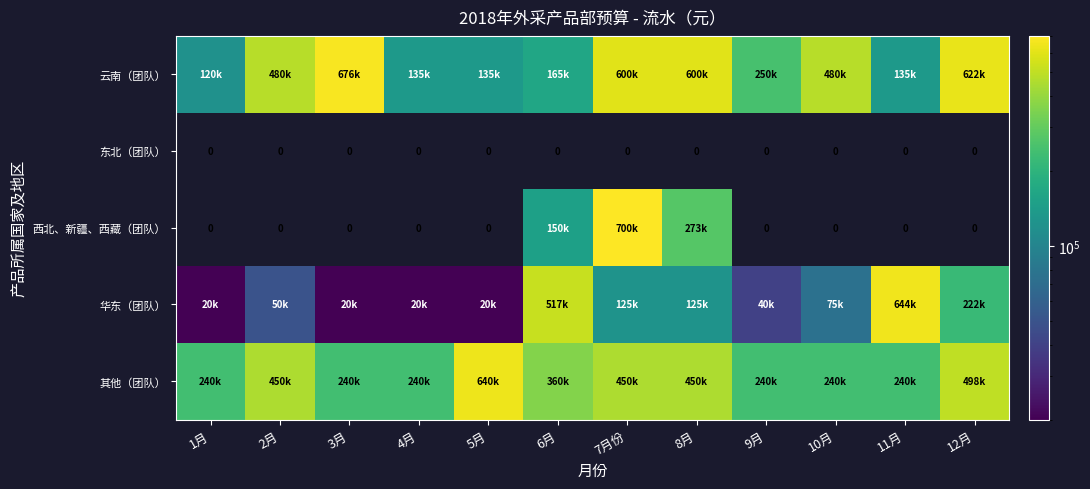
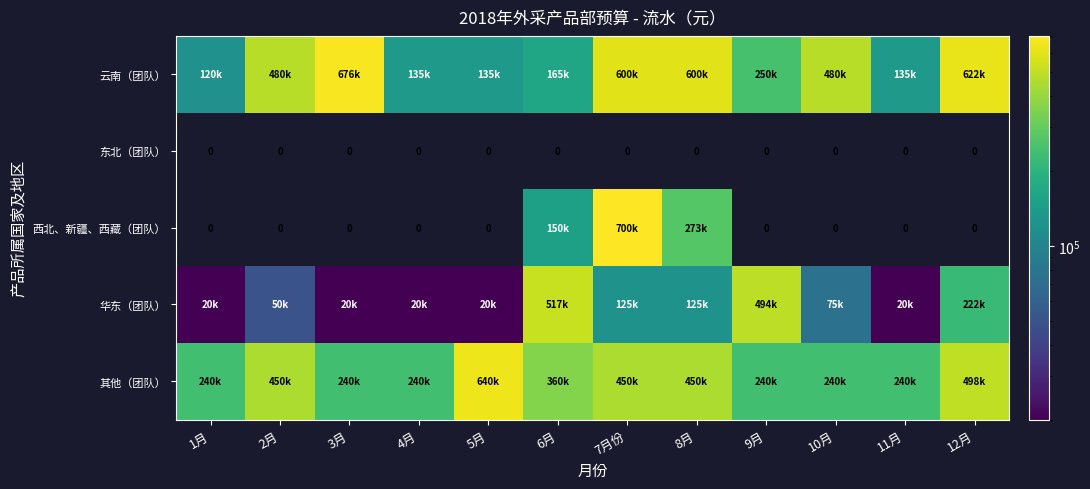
  {
    "云南（团队）": {
      "1月": "120k",
      "2月": "480k",
      "3月": "676k",
      "4月": "135k",
      "5月": "135k",
      "6月": "165k",
      "7月份": "600k",
      "8月": "600k",
      "9月": "250k",
      "10月": "480k",
      "11月": "135k",
      "12月": "622k"
    },
    "西北、新疆、西藏（团队）": {
      "6月": "150k",
      "7月份": "700k",
      "8月": "273k"
    },
    "华东（团队）": {
      "1月": "20k",
      "2月": "50k",
      "3月": "20k",
      "4月": "20k",
      "5月": "20k",
      "6月": "517k",
      "7月份": "125k",
      "8月": "125k",
-     "9月": "40k",
+     "9月": "494k",
      "10月": "75k",
-     "11月": "644k",
+     "11月": "20k",
      "12月": "222k"
    },
    "其他（团队）": {
      "1月": "240k",
      "2月": "450k",
      "3月": "240k",
      "4月": "240k",
      "5月": "640k",
      "6月": "360k",
      "7月份": "450k",
      "8月": "450k",
      "9月": "240k",
      "10月": "240k",
      "11月": "240k",
      "12月": "498k"
    }
  }
